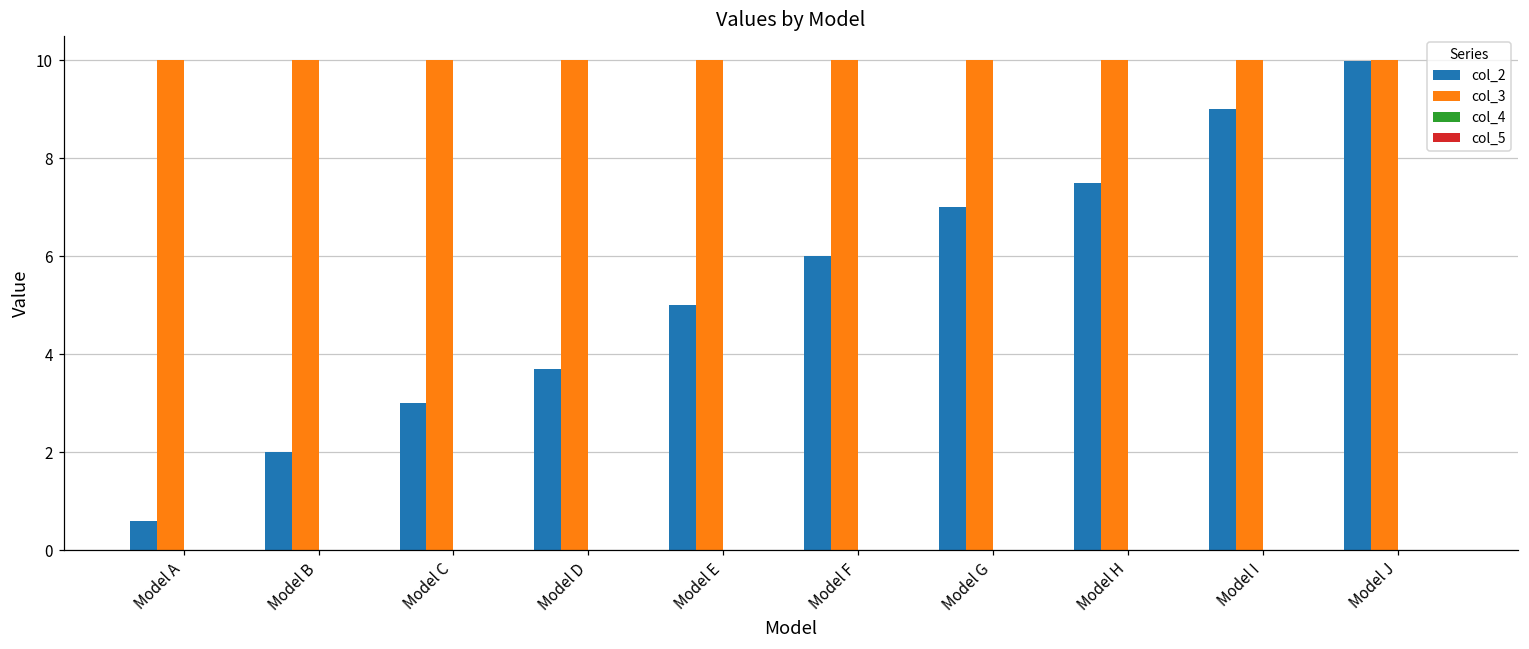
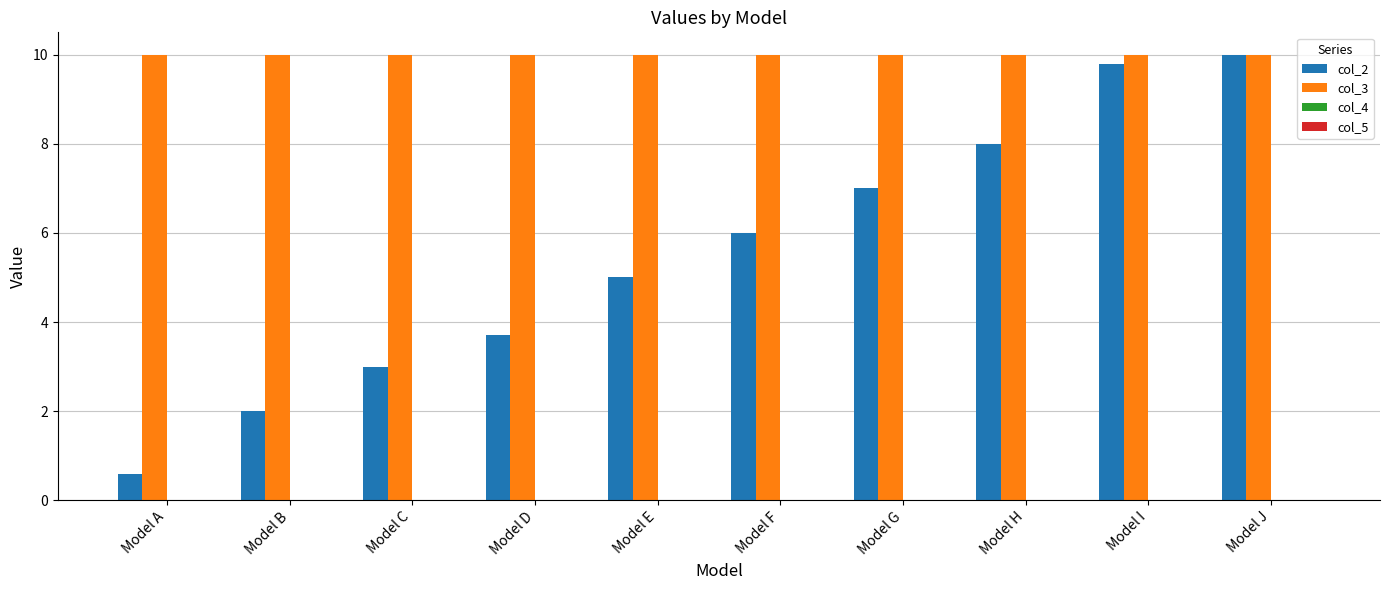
  {
    "col_2": {
      "Model A": 0.6,
      "Model B": 2.0,
      "Model C": 3.0,
      "Model D": 3.7,
      "Model E": 5.0,
      "Model F": 6.0,
      "Model G": 7.0,
-     "Model H": 7.5,
-     "Model I": 9.0,
+     "Model H": 8.0,
+     "Model I": 9.8,
      "Model J": 10.0
    },
    "col_3": {
      "Model A": 10.0,
      "Model B": 10.0,
      "Model C": 10.0,
      "Model D": 10.0,
      "Model E": 10.0,
      "Model F": 10.0,
      "Model G": 10.0,
      "Model H": 10.0,
      "Model I": 10.0,
      "Model J": 10.0
    },
    "col_4": {
      "Model A": 0.0,
      "Model B": 0.0,
      "Model C": 0.0,
      "Model D": 0.0,
      "Model E": 0.0,
      "Model F": 0.0,
      "Model G": 0.0,
      "Model H": 0.0,
      "Model I": 0.0,
      "Model J": 0.0
    },
    "col_5": {
      "Model A": 0.0,
      "Model B": 0.0,
      "Model C": 0.0,
      "Model D": 0.0,
      "Model E": 0.0,
      "Model F": 0.0,
      "Model G": 0.0,
      "Model H": 0.0,
      "Model I": 0.0,
      "Model J": 0.0
    }
  }
